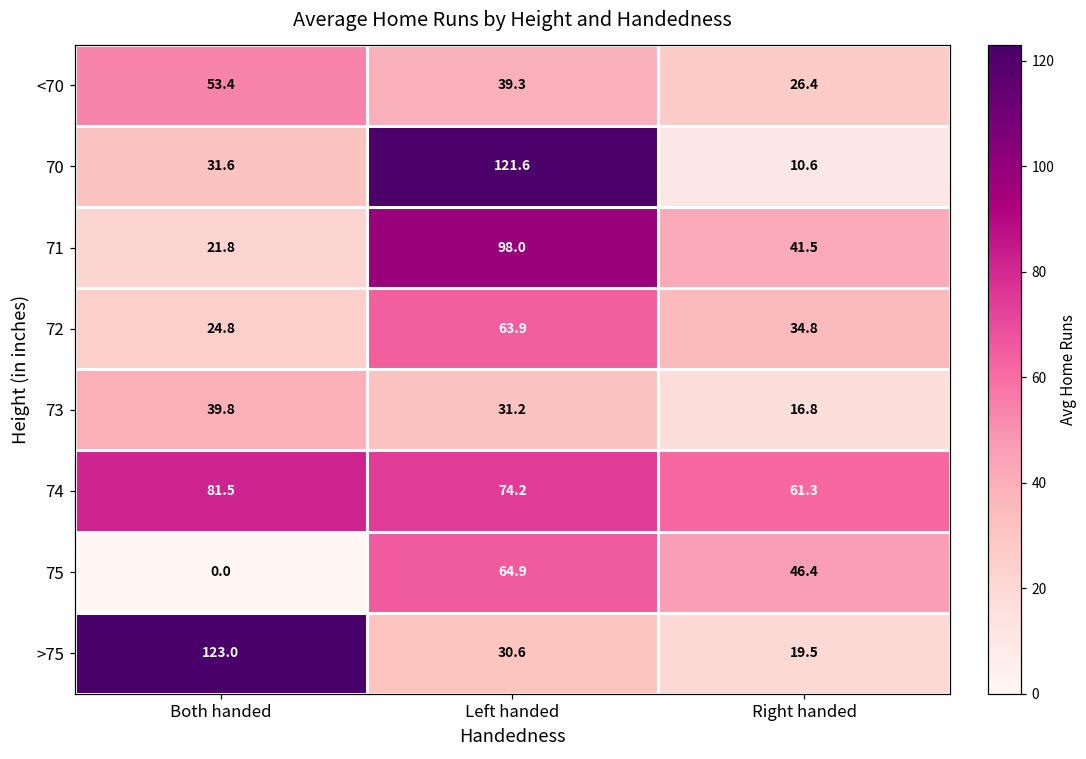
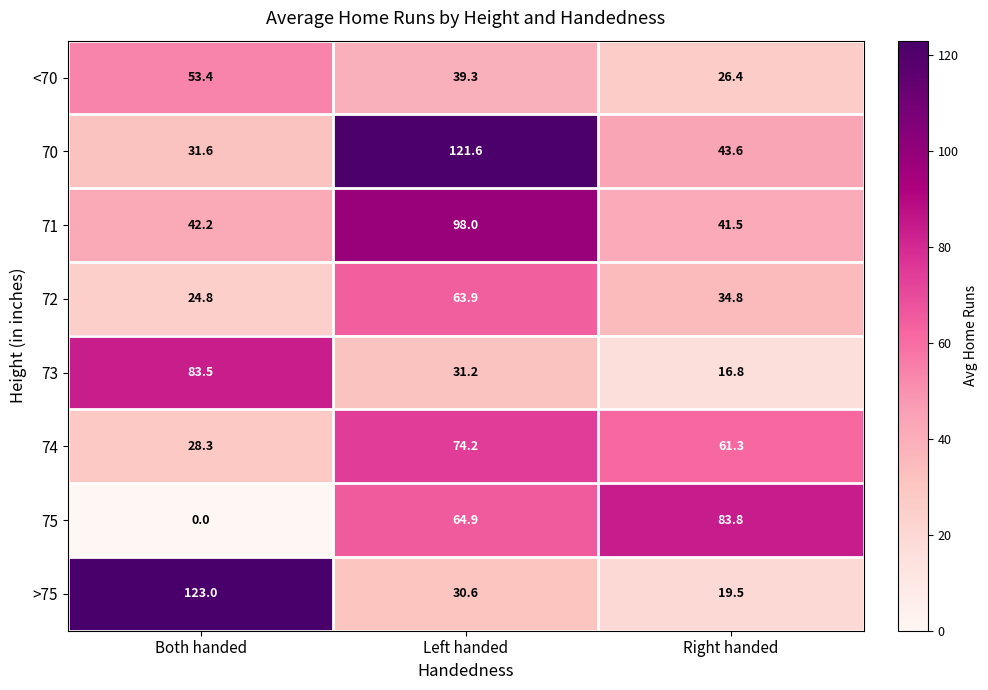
  {
    "<70": {
      "Both handed": 53.4,
      "Left handed": 39.3,
      "Right handed": 26.4
    },
    "70": {
      "Both handed": 31.6,
      "Left handed": 121.6,
-     "Right handed": 10.6
+     "Right handed": 43.6
    },
    "71": {
-     "Both handed": 21.8,
+     "Both handed": 42.2,
      "Left handed": 98.0,
      "Right handed": 41.5
    },
    "72": {
      "Both handed": 24.8,
      "Left handed": 63.9,
      "Right handed": 34.8
    },
    "73": {
-     "Both handed": 39.8,
+     "Both handed": 83.5,
      "Left handed": 31.2,
      "Right handed": 16.8
    },
    "74": {
-     "Both handed": 81.5,
+     "Both handed": 28.3,
      "Left handed": 74.2,
      "Right handed": 61.3
    },
    "75": {
      "Both handed": 0.0,
      "Left handed": 64.9,
-     "Right handed": 46.4
+     "Right handed": 83.8
    },
    ">75": {
      "Both handed": 123.0,
      "Left handed": 30.6,
      "Right handed": 19.5
    }
  }
